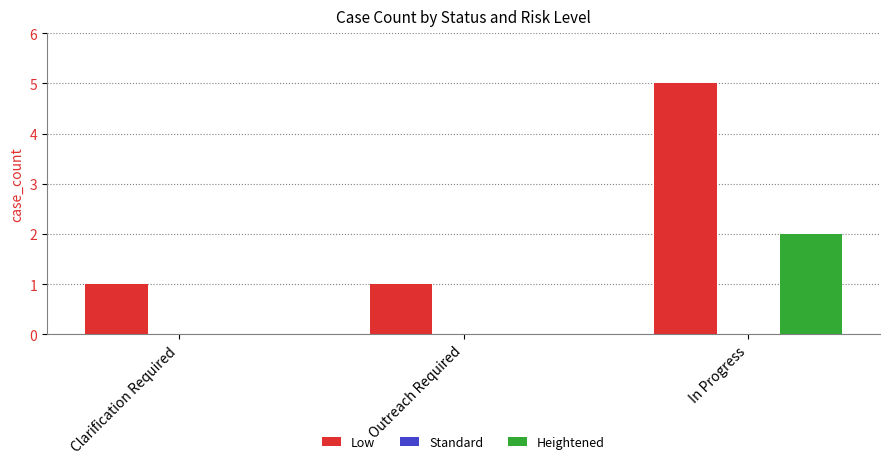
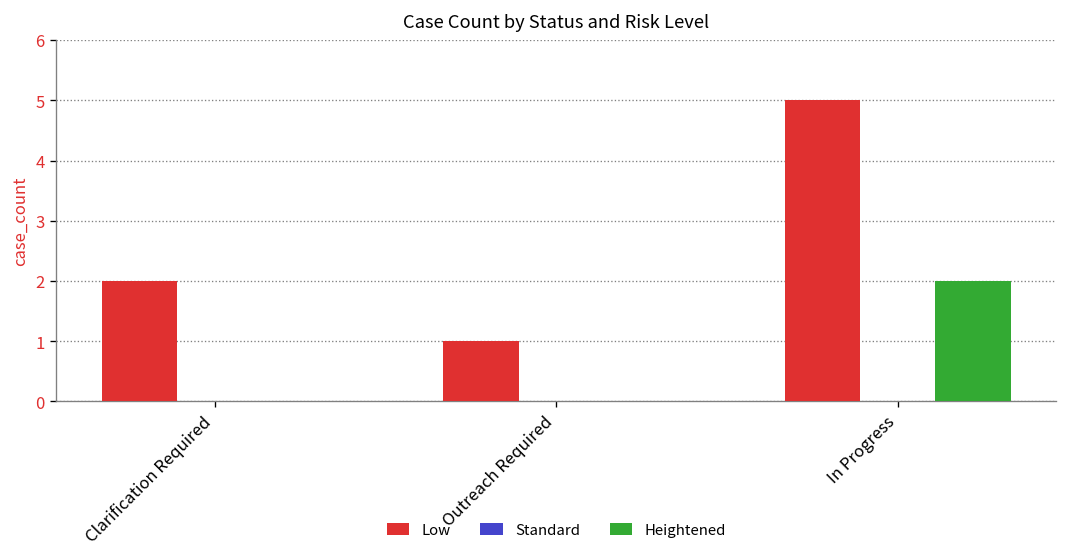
  {
    "Low": {
-     "Clarification Required": 1,
+     "Clarification Required": 2,
      "Outreach Required": 1,
      "In Progress": 5
    },
    "Standard": {
      "Clarification Required": 0,
      "Outreach Required": 0,
      "In Progress": 0
    },
    "Heightened": {
      "Clarification Required": 0,
      "Outreach Required": 0,
      "In Progress": 2
    }
  }
